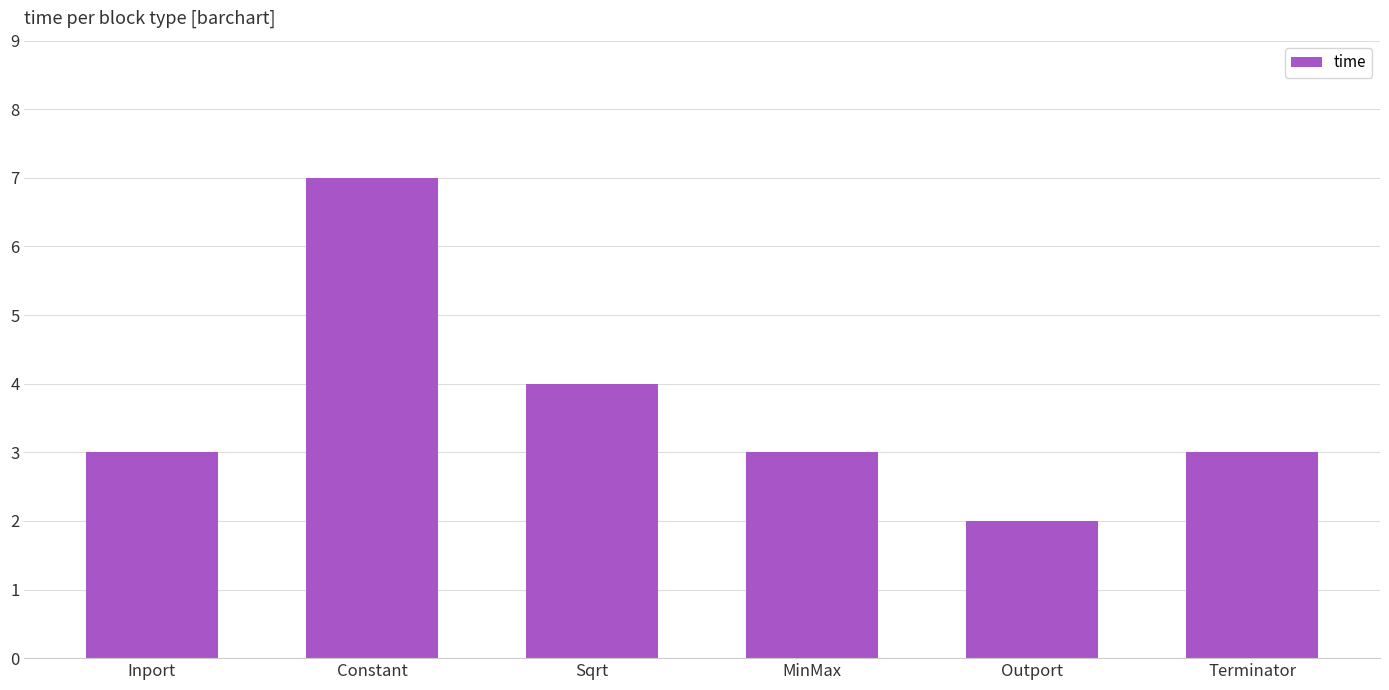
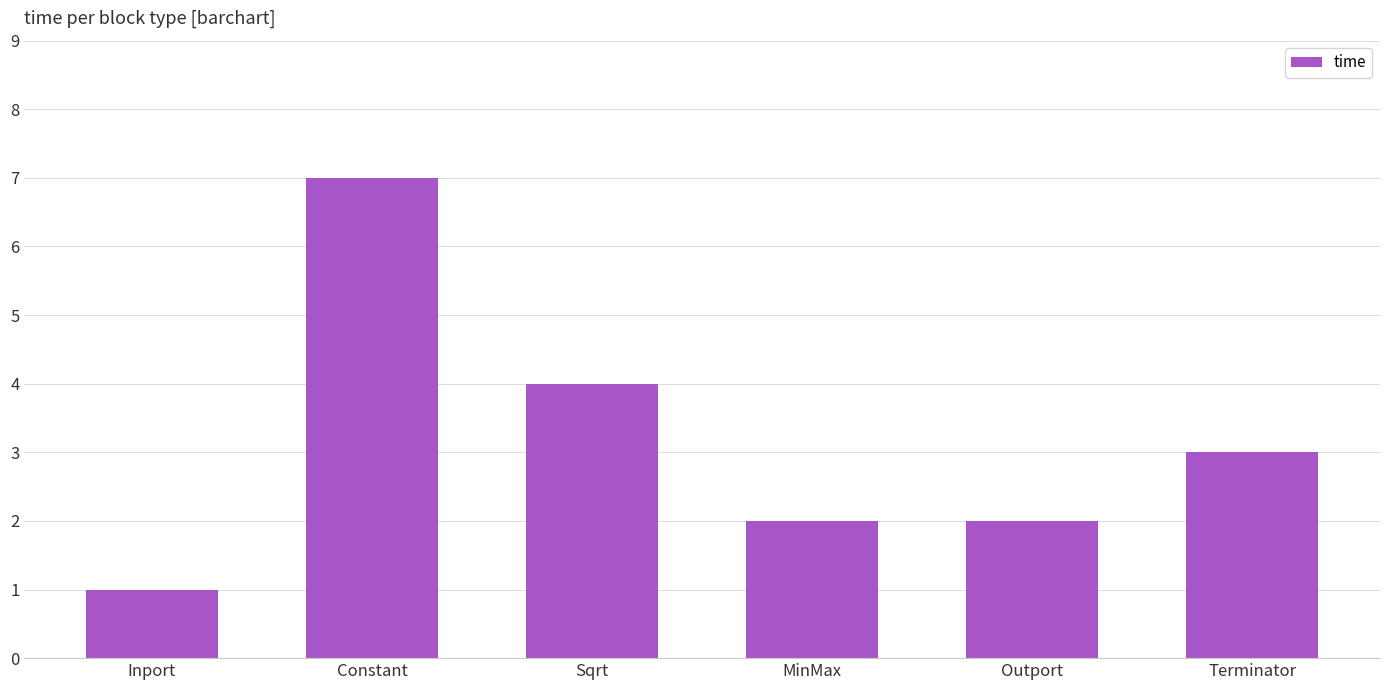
  {
-   "Inport": 3,
+   "Inport": 1,
    "Constant": 7,
    "Sqrt": 4,
-   "MinMax": 3,
+   "MinMax": 2,
    "Outport": 2,
    "Terminator": 3
  }
